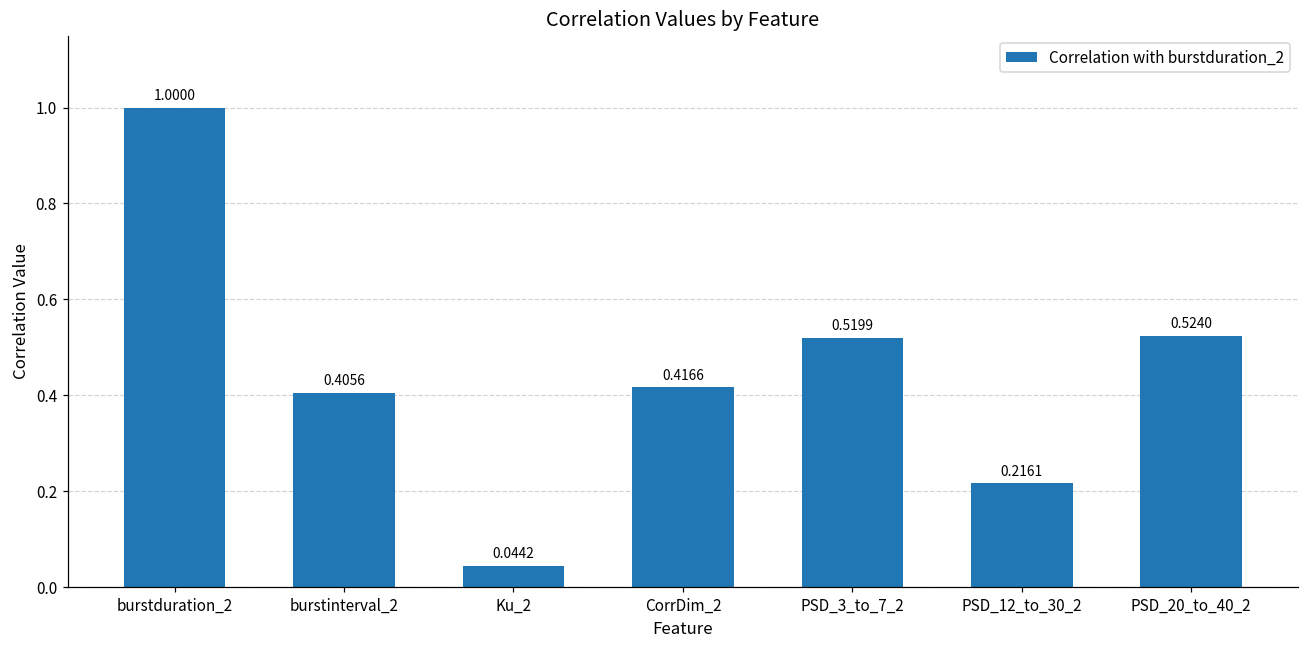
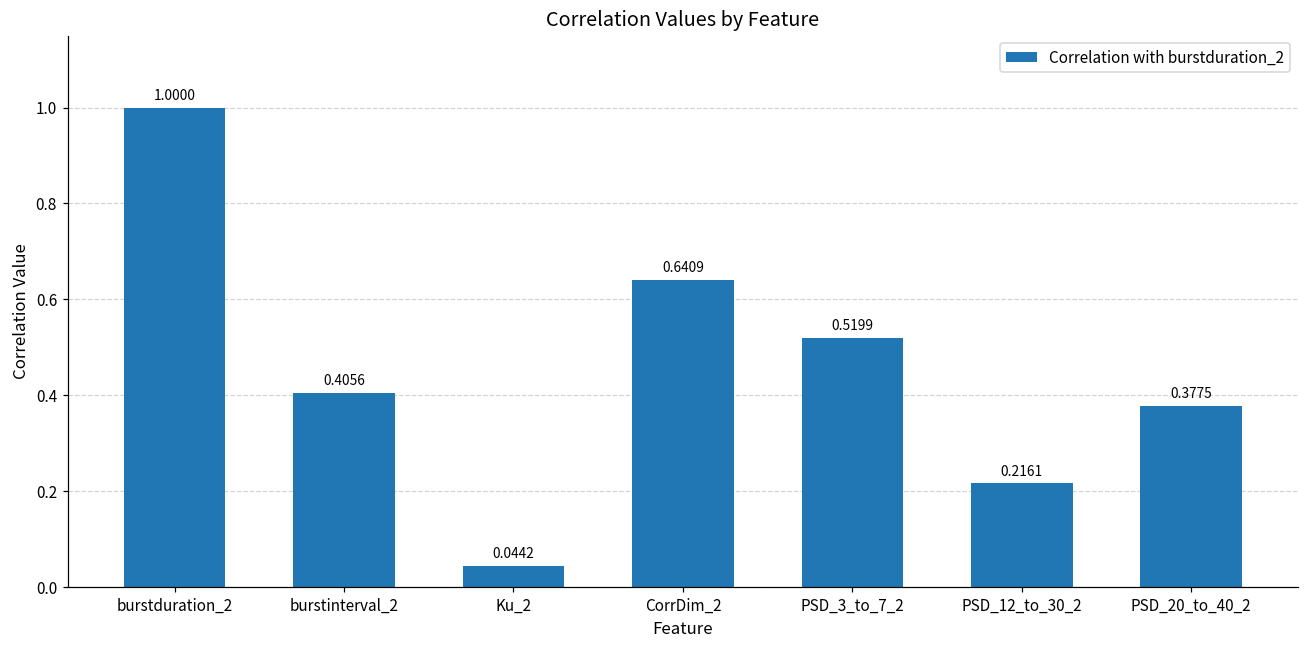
  {
    "burstduration_2": 1.0000,
    "burstinterval_2": 0.4056,
    "Ku_2": 0.0442,
-   "CorrDim_2": 0.4166,
+   "CorrDim_2": 0.6409,
    "PSD_3_to_7_2": 0.5199,
    "PSD_12_to_30_2": 0.2161,
-   "PSD_20_to_40_2": 0.5240
+   "PSD_20_to_40_2": 0.3775
  }
